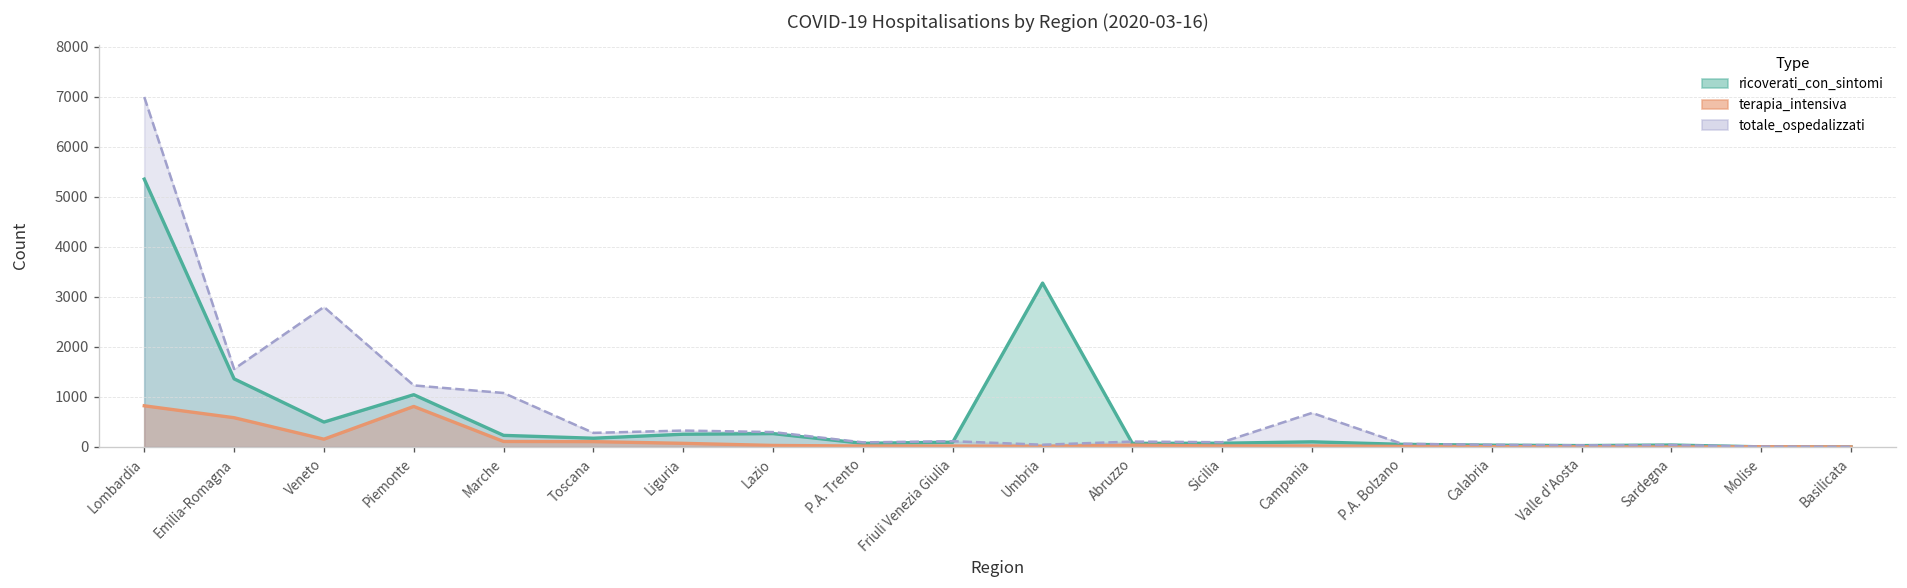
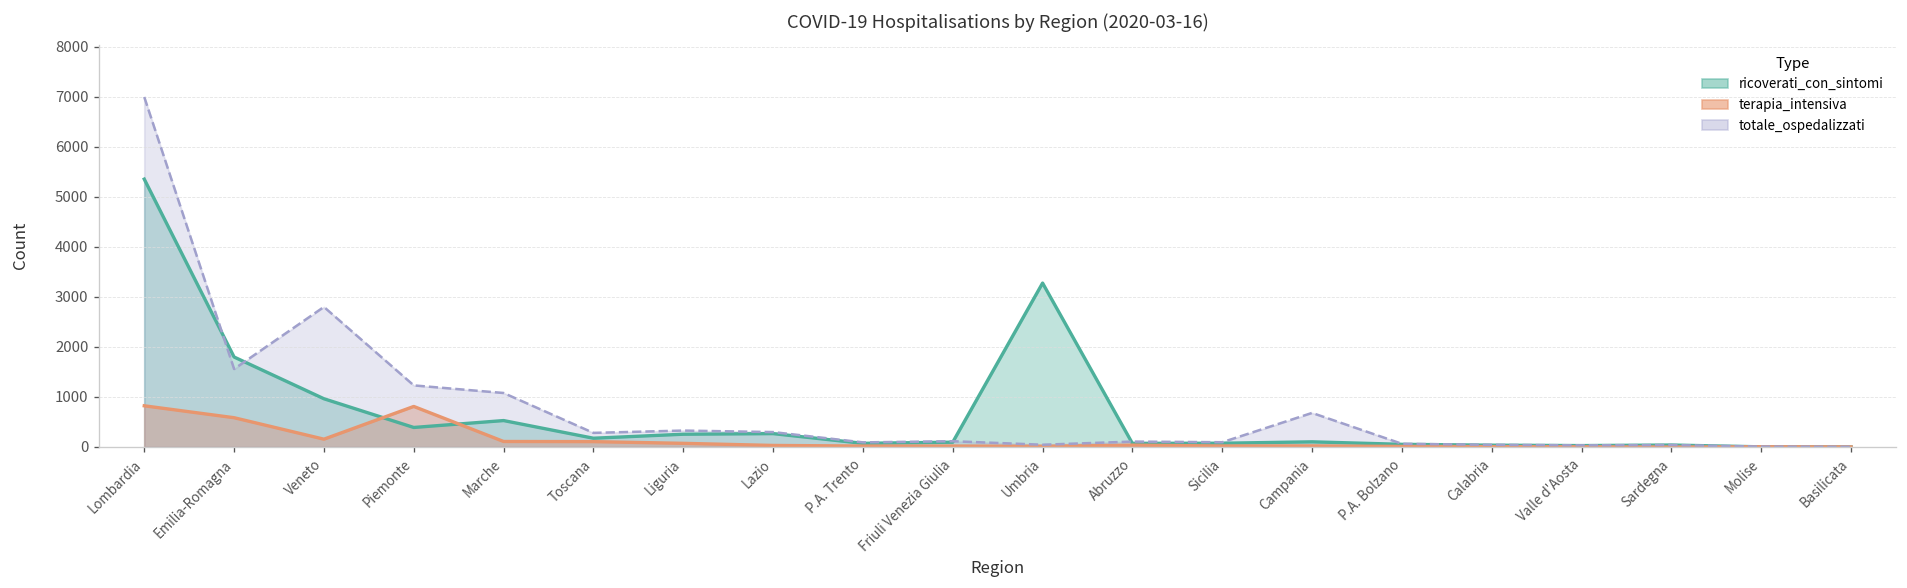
  {
    "ricoverati_con_sintomi": {
      "Lombardia": 5400,
-     "Emilia-Romagna": 1400,
-     "Veneto": 500,
-     "Piemonte": 1000,
-     "Marche": 200,
+     "Emilia-Romagna": 1800,
+     "Veneto": 1000,
+     "Piemonte": 400,
+     "Marche": 500,
      "Toscana": 200,
      "Liguria": 300,
      "Umbria": 3300,
      "Campania": 100
    },
    "terapia_intensiva": {
      "Lombardia": 800,
      "Emilia-Romagna": 600,
      "Veneto": 200,
      "Piemonte": 800,
      "Marche": 100,
      "Toscana": 100,
      "Liguria": 100,
      "Lazio": 0,
      "Friuli Venezia Giulia": 0,
      "Campania": 0
    },
    "totale_ospedalizzati": {
      "Lombardia": 7000,
      "Emilia-Romagna": 1600,
      "Veneto": 2800,
      "Piemonte": 1200,
      "Marche": 1100,
      "Toscana": 300,
      "Liguria": 300,
      "Campania": 700
    }
  }
